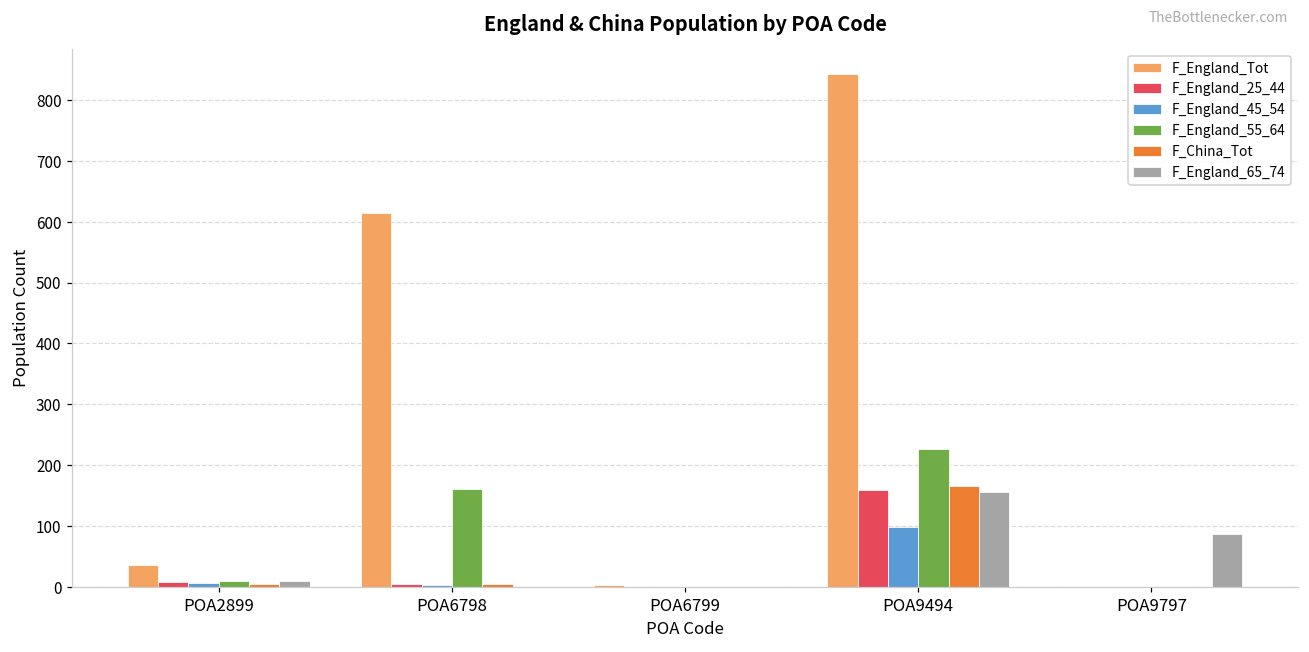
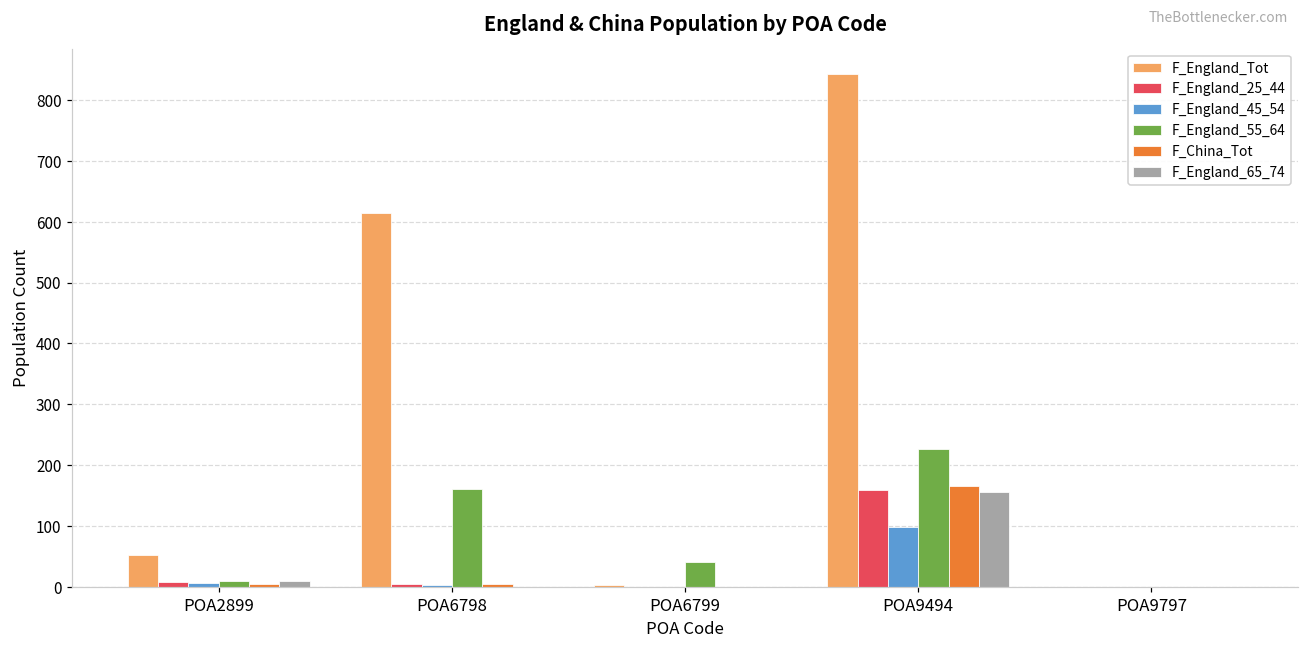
  {
    "F_England_Tot": {
-     "POA2899": 40,
+     "POA2899": 50,
      "POA6798": 610,
      "POA9494": 840,
      "POA9797": 0
    },
    "F_England_25_44": {
      "POA2899": 10,
      "POA6799": 0,
      "POA9494": 160,
      "POA9797": 0
    },
    "F_England_45_54": {
      "POA2899": 10,
      "POA6799": 0,
      "POA9494": 100,
      "POA9797": 0
    },
    "F_England_55_64": {
      "POA2899": 10,
      "POA6798": 160,
-     "POA6799": 0,
+     "POA6799": 40,
      "POA9494": 230,
      "POA9797": 0
    },
    "F_China_Tot": {
      "POA6799": 0,
      "POA9494": 170,
      "POA9797": 0
    },
    "F_England_65_74": {
      "POA2899": 10,
      "POA6798": 0,
      "POA6799": 0,
      "POA9494": 160,
-     "POA9797": 90
+     "POA9797": 0
    }
  }
